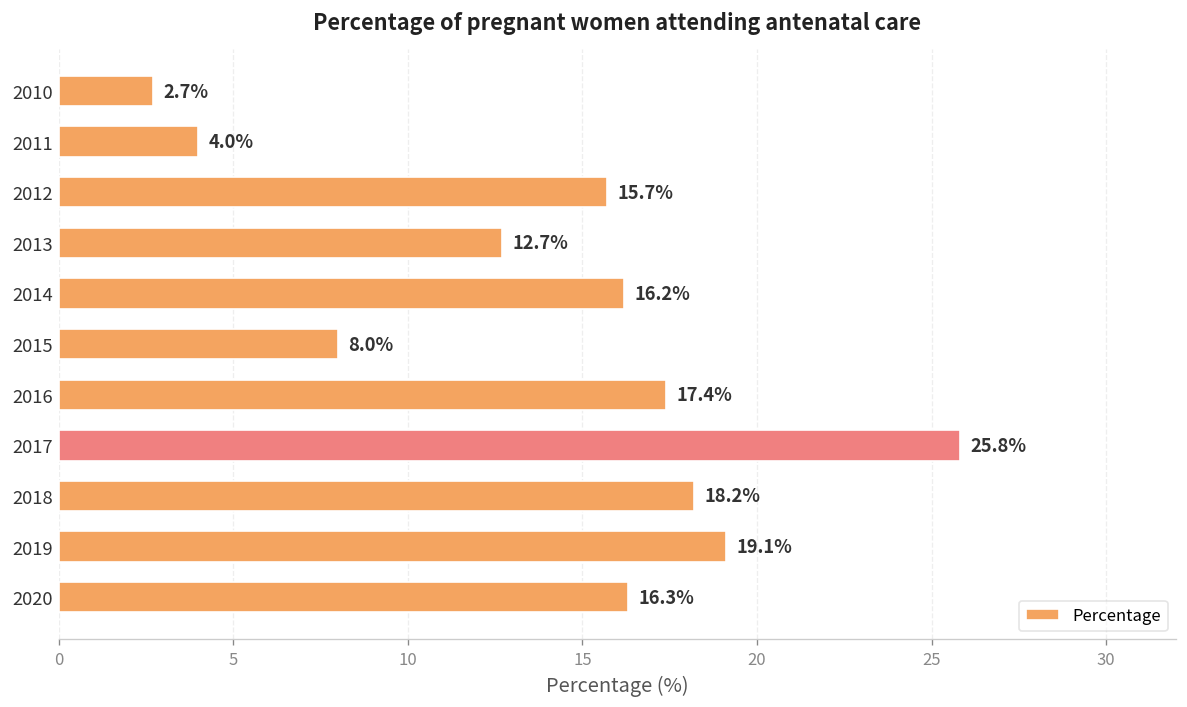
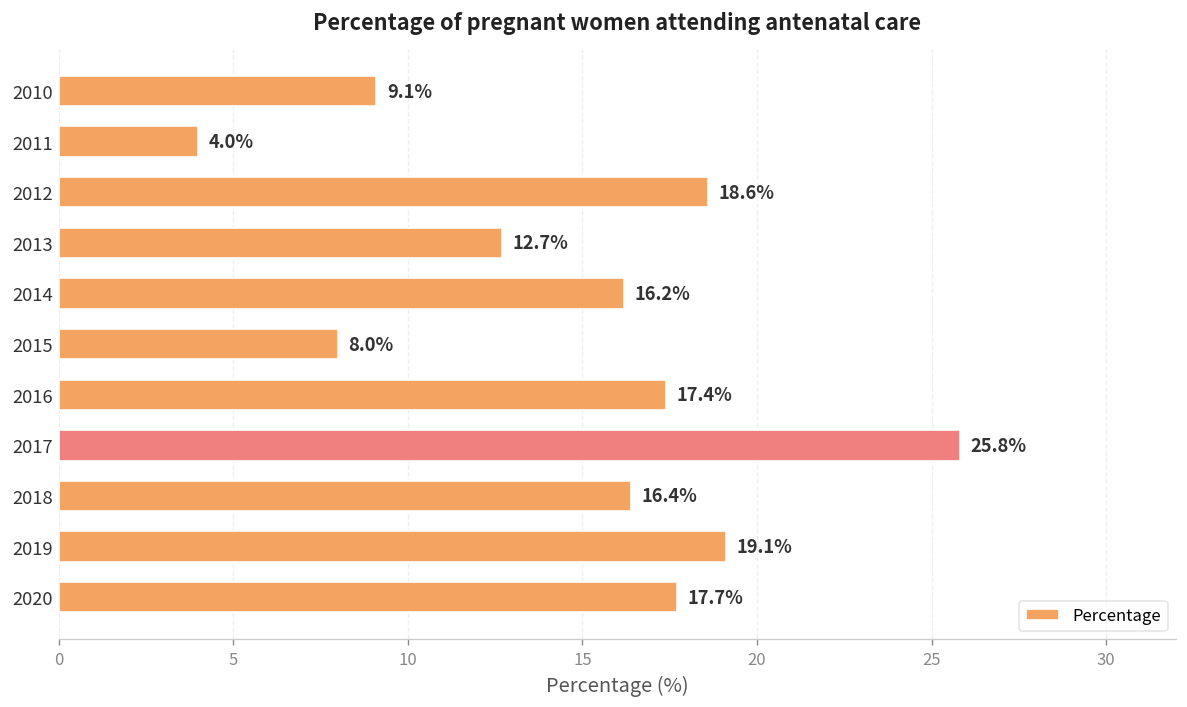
  {
-   "2010": "2.7%",
+   "2010": "9.1%",
    "2011": "4.0%",
-   "2012": "15.7%",
+   "2012": "18.6%",
    "2013": "12.7%",
    "2014": "16.2%",
    "2015": "8.0%",
    "2016": "17.4%",
    "2017": "25.8%",
-   "2018": "18.2%",
+   "2018": "16.4%",
    "2019": "19.1%",
-   "2020": "16.3%"
+   "2020": "17.7%"
  }
